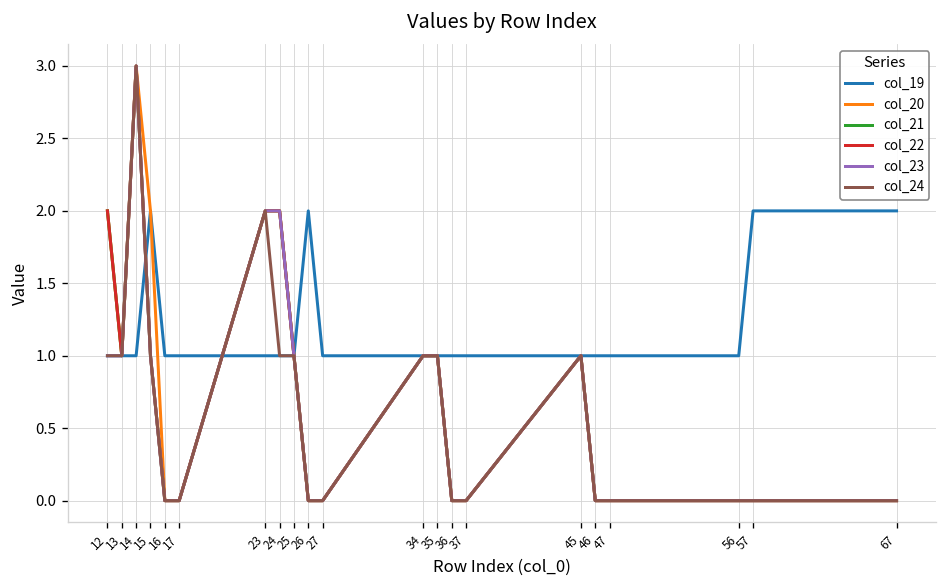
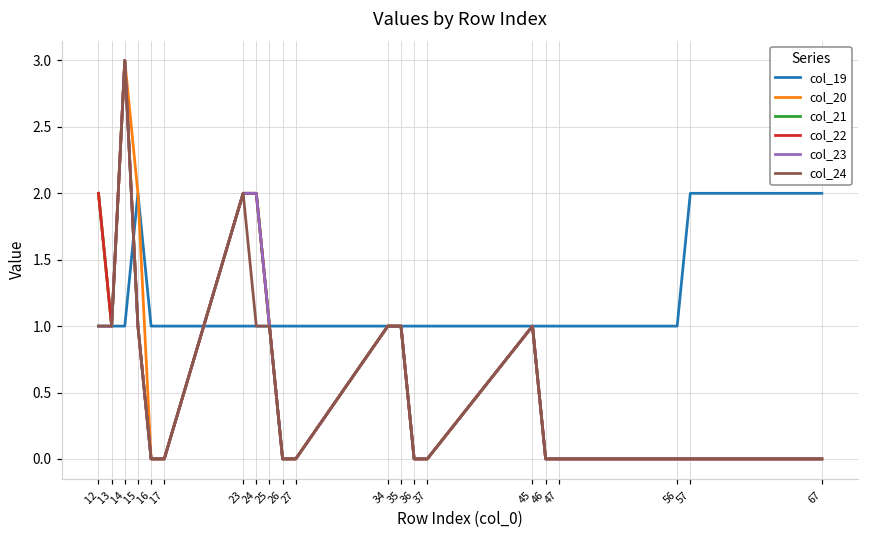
  {
    "col_19": {
      "14": 1,
      "16": 1,
      "17": 1,
      "23": 1,
-     "26": 2,
+     "26": 1,
      "27": 1,
      "36": 1,
      "37": 1,
      "46": 1,
      "47": 1,
      "56": 1,
      "57": 2,
      "67": 2
    }
  }
